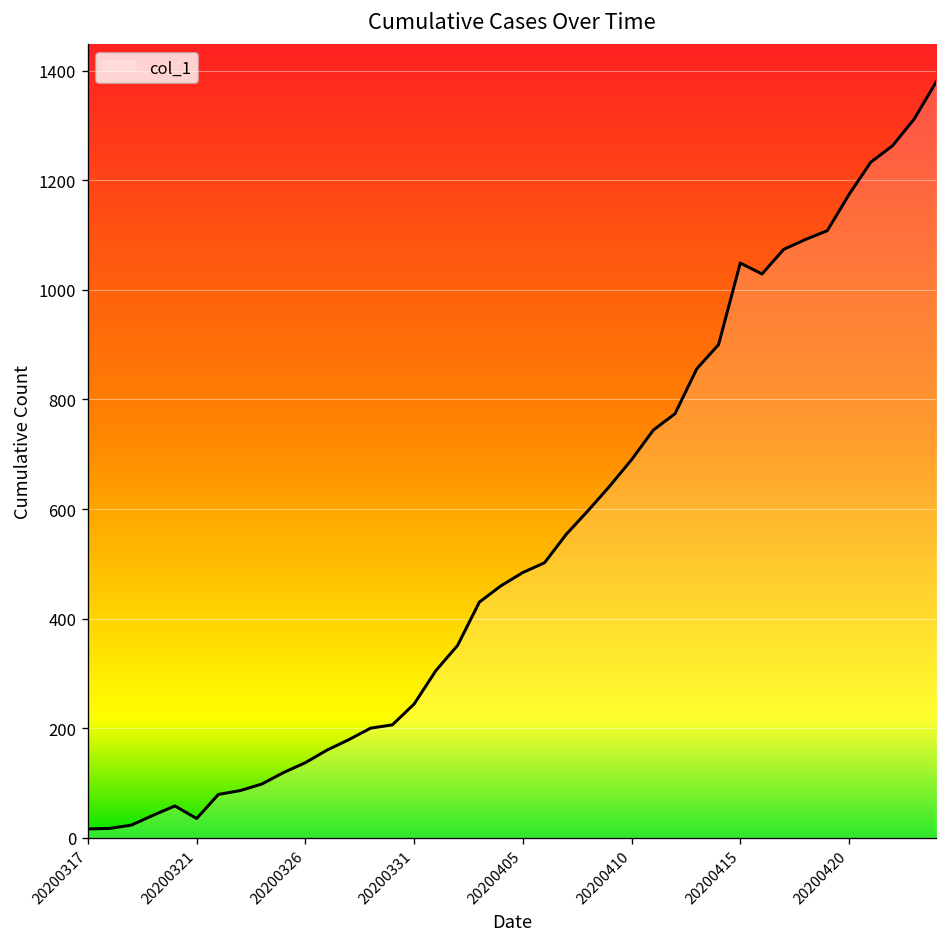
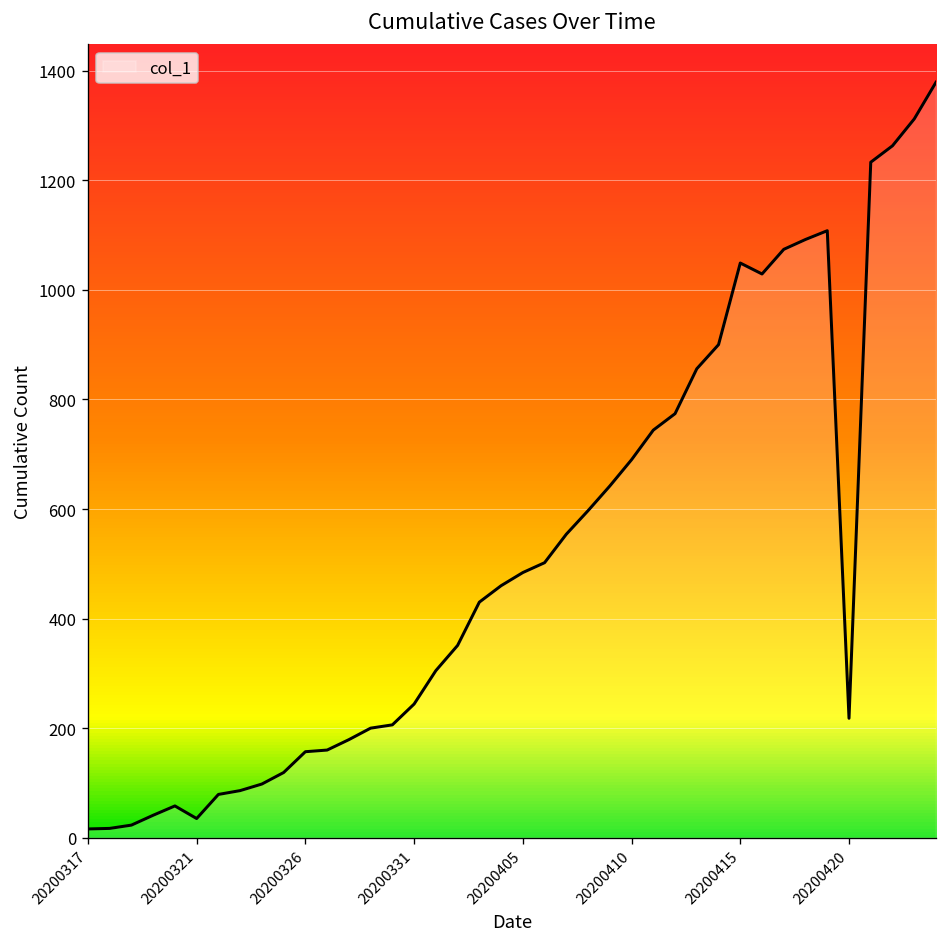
  {
    "20200321": 40,
-   "20200326": 140,
+   "20200326": 160,
    "20200331": 240,
    "20200405": 480,
    "20200410": 690,
    "20200415": 1050,
-   "20200420": 1170
+   "20200420": 220
  }
